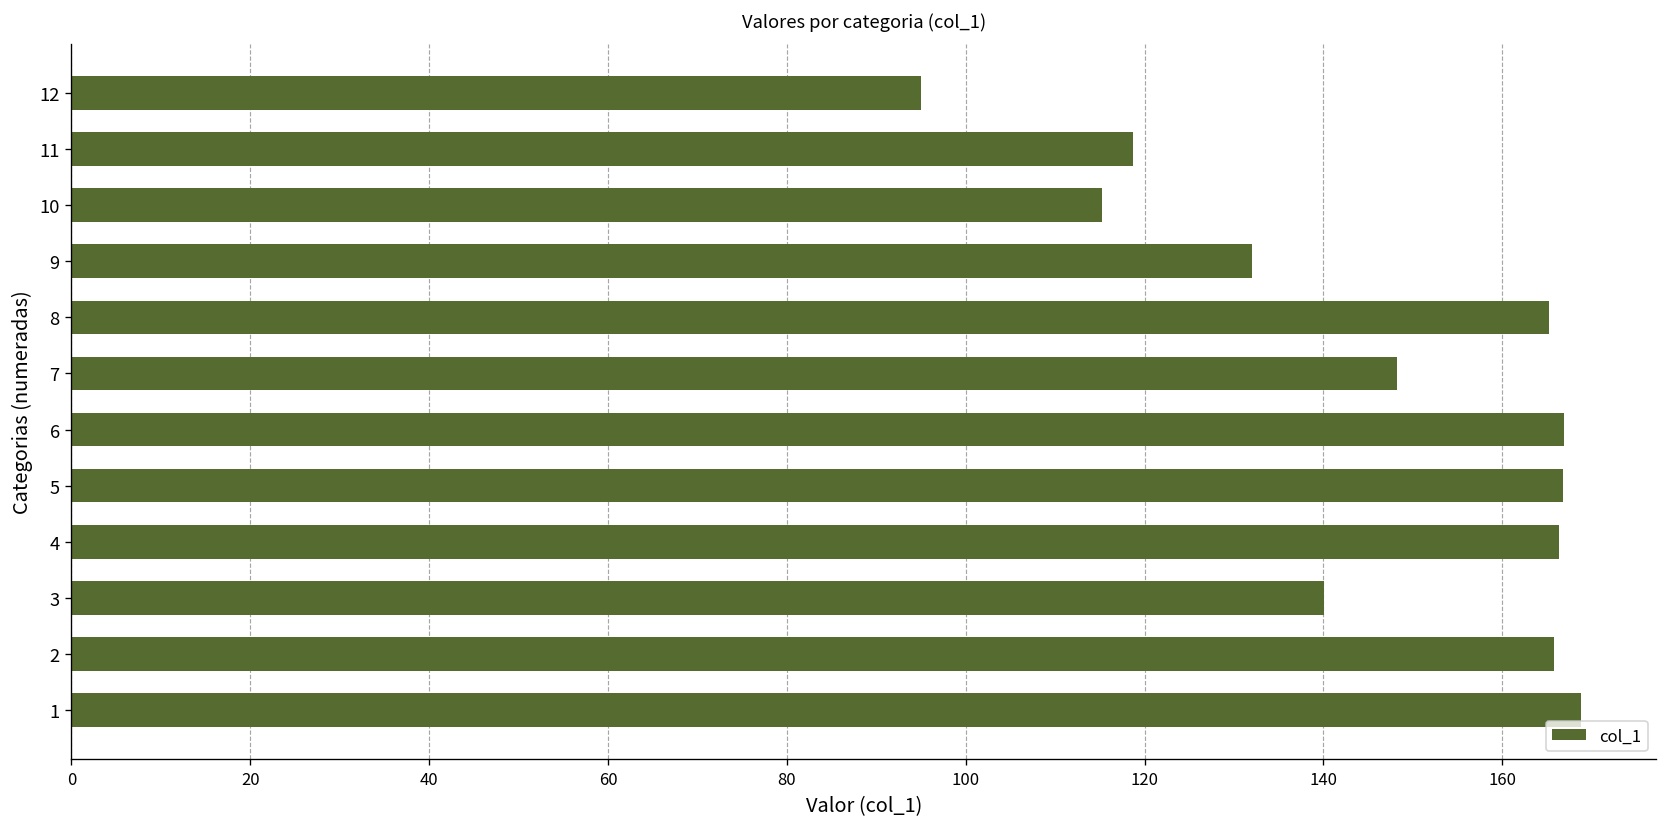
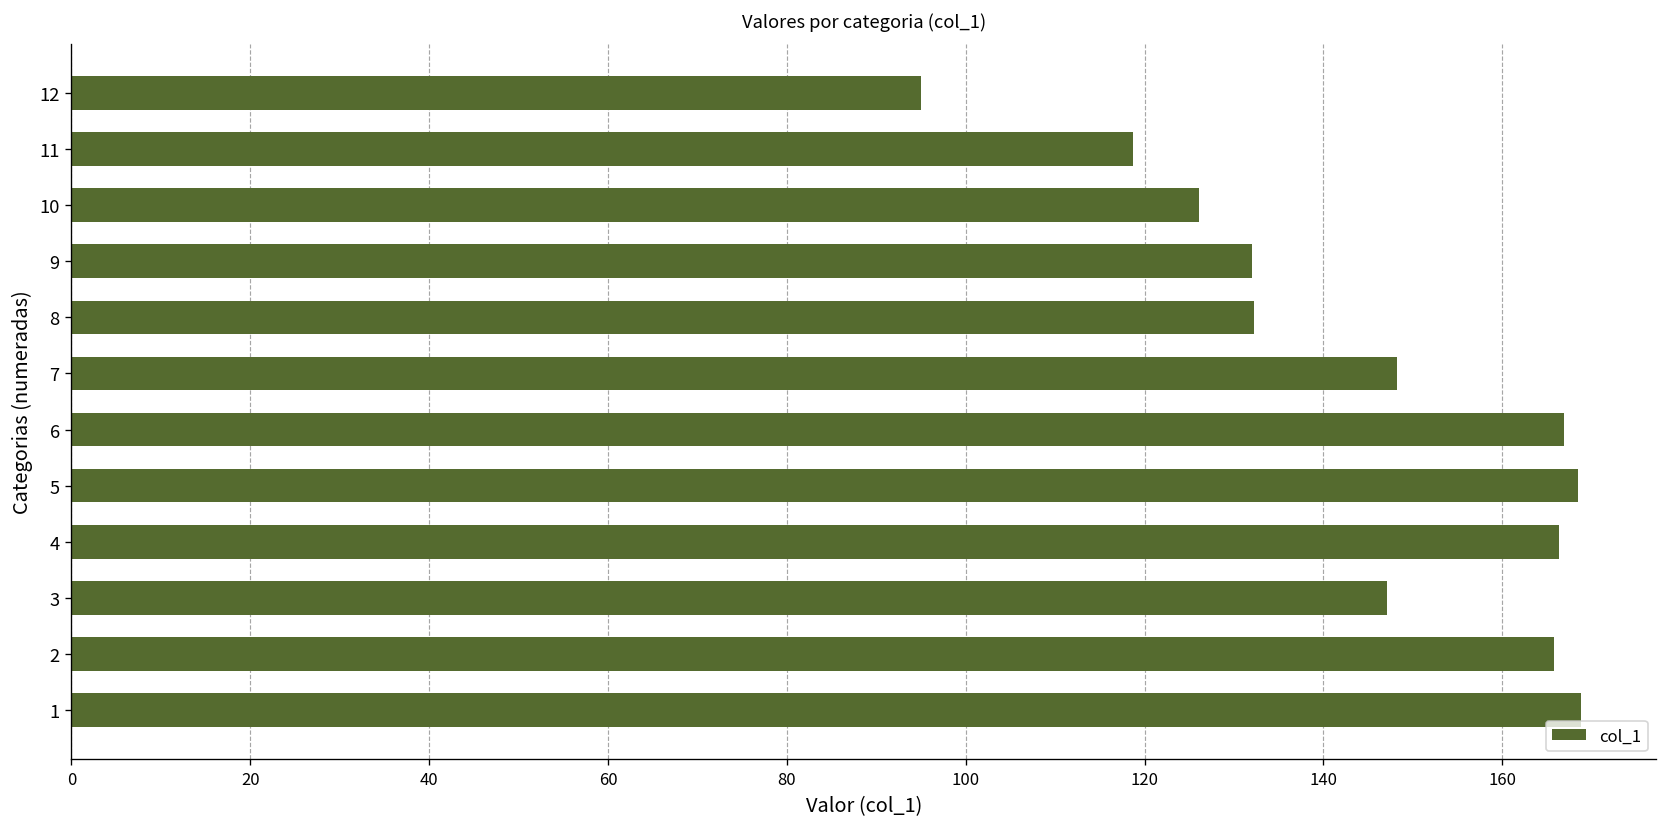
  {
    "12": 95,
    "11": 119,
-   "10": 115,
+   "10": 126,
    "9": 132,
-   "8": 165,
+   "8": 132,
    "7": 148,
    "6": 167,
-   "5": 167,
+   "5": 168,
    "4": 166,
-   "3": 140,
+   "3": 147,
    "2": 166,
    "1": 169
  }
